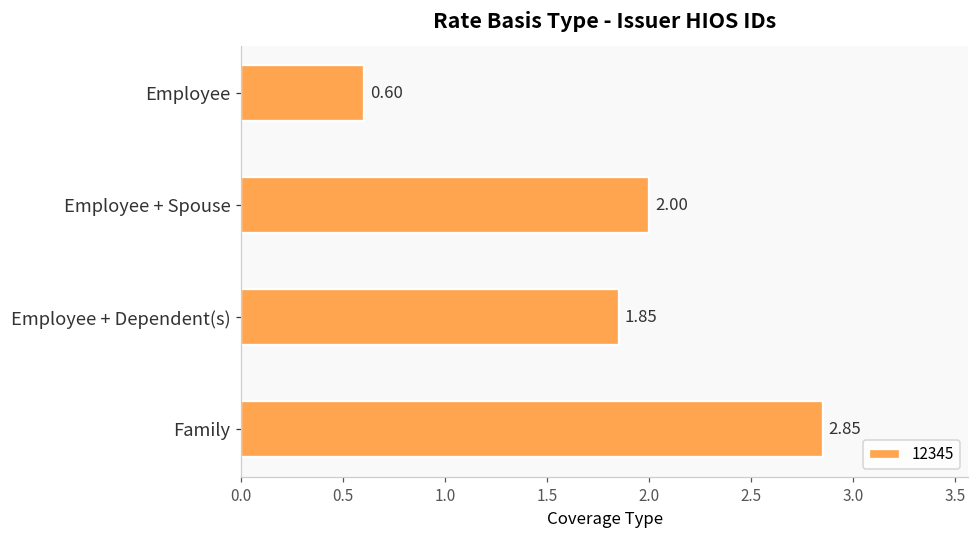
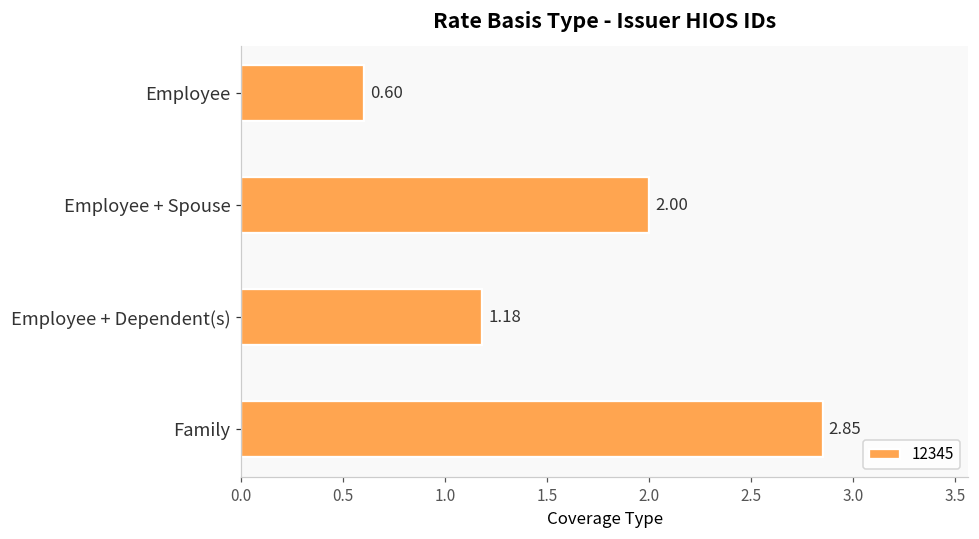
  {
    "Employee": 0.60,
    "Employee + Spouse": 2.00,
-   "Employee + Dependent(s)": 1.85,
+   "Employee + Dependent(s)": 1.18,
    "Family": 2.85
  }
